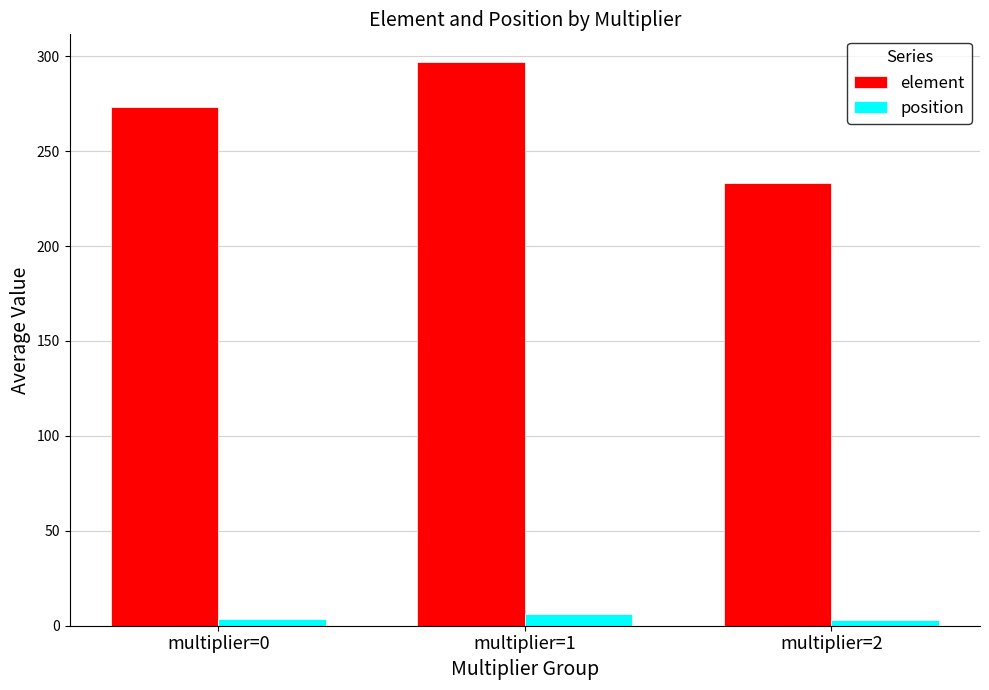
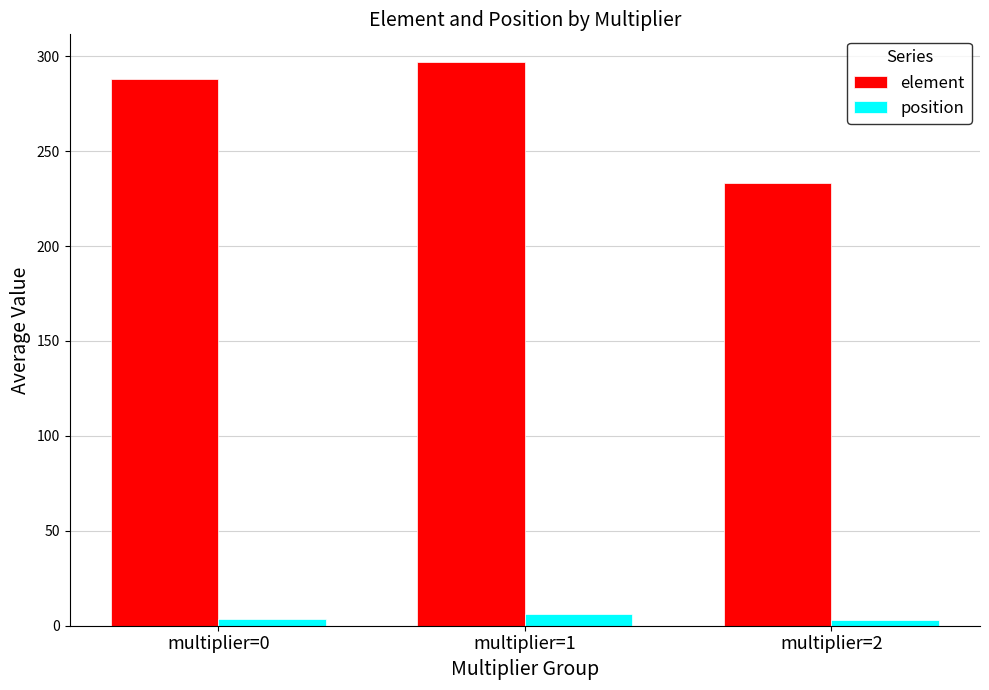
  {
    "element": {
-     "multiplier=0": 273,
+     "multiplier=0": 288,
      "multiplier=1": 297,
      "multiplier=2": 233
    },
    "position": {
      "multiplier=0": 4,
      "multiplier=1": 6,
      "multiplier=2": 3
    }
  }
